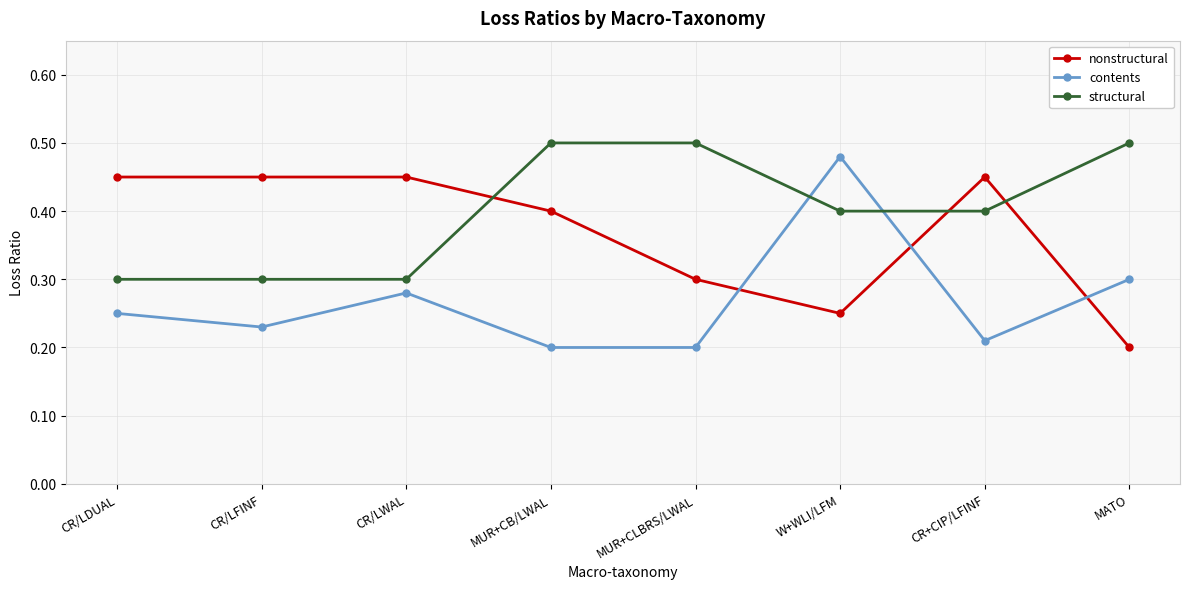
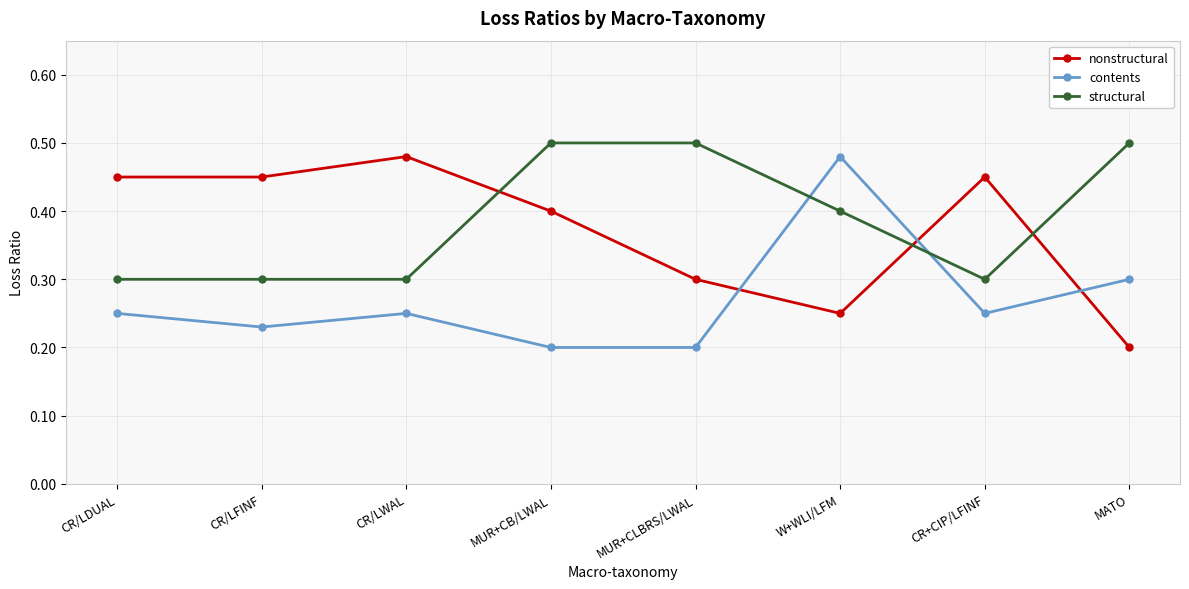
  {
    "nonstructural": {
      "CR/LDUAL": 0.45,
      "CR/LFINF": 0.45,
-     "CR/LWAL": 0.45,
+     "CR/LWAL": 0.48,
      "MUR+CB/LWAL": 0.40,
      "MUR+CLBRS/LWAL": 0.30,
      "W+WLI/LFM": 0.25,
      "CR+CIP/LFINF": 0.45,
      "MATO": 0.20
    },
    "contents": {
      "CR/LDUAL": 0.25,
      "CR/LFINF": 0.23,
-     "CR/LWAL": 0.28,
+     "CR/LWAL": 0.25,
      "MUR+CB/LWAL": 0.20,
      "MUR+CLBRS/LWAL": 0.20,
      "W+WLI/LFM": 0.48,
-     "CR+CIP/LFINF": 0.21,
+     "CR+CIP/LFINF": 0.25,
      "MATO": 0.30
    },
    "structural": {
      "CR/LDUAL": 0.3,
      "CR/LFINF": 0.3,
      "CR/LWAL": 0.3,
      "MUR+CB/LWAL": 0.5,
      "MUR+CLBRS/LWAL": 0.5,
      "W+WLI/LFM": 0.4,
-     "CR+CIP/LFINF": 0.4,
+     "CR+CIP/LFINF": 0.3,
      "MATO": 0.5
    }
  }
